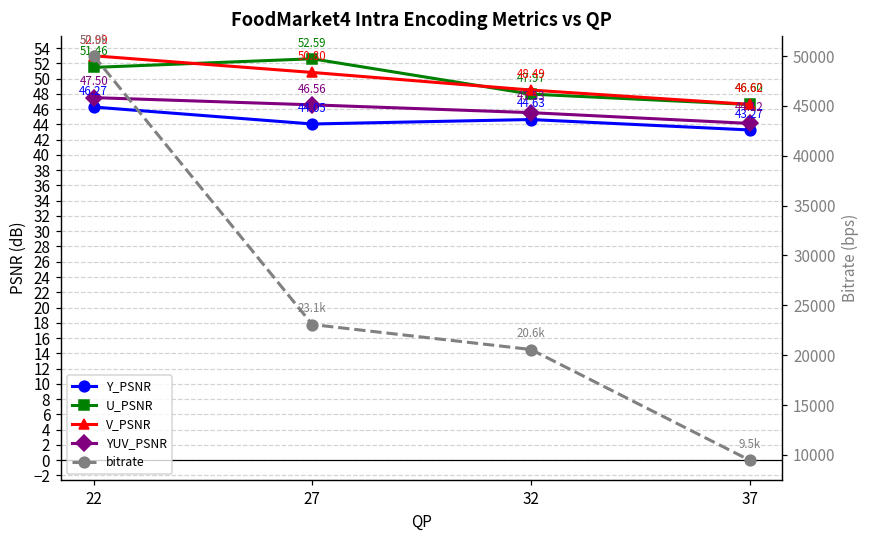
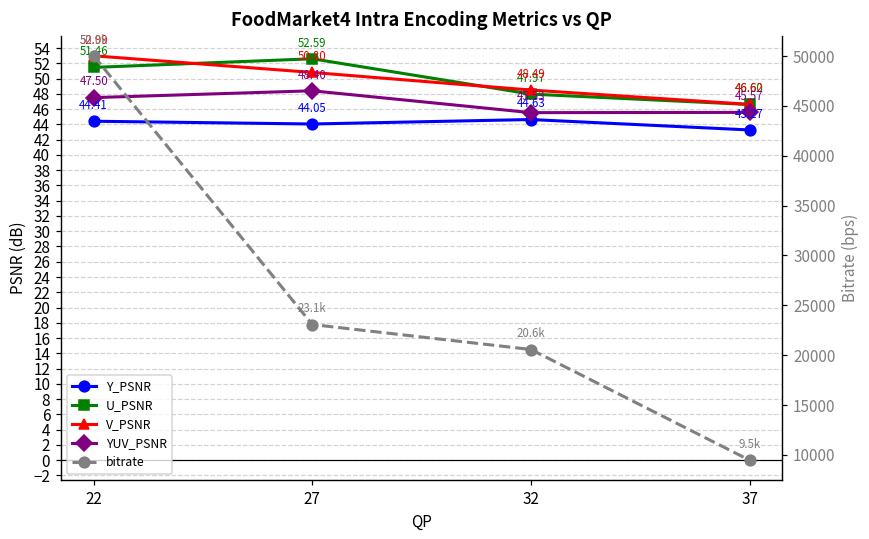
  {
    "Y_PSNR": {
-     "22": "46.27",
+     "22": "44.41",
      "27": "44.05"
    },
    "U_PSNR": {
      "27": "52.59"
    },
    "YUV_PSNR": {
      "22": "47.50",
-     "27": "46.56",
-     "37": "44.12"
+     "27": "48.40",
+     "37": "45.57"
    },
    "bitrate": {
      "27": "23.1k",
      "32": "20.6k",
      "37": "9.5k"
    }
  }
